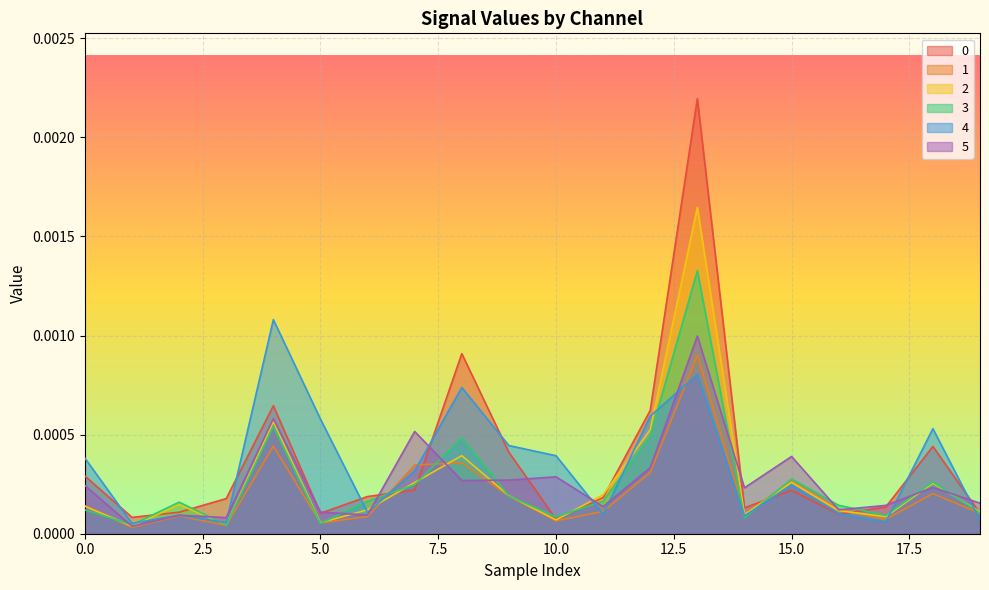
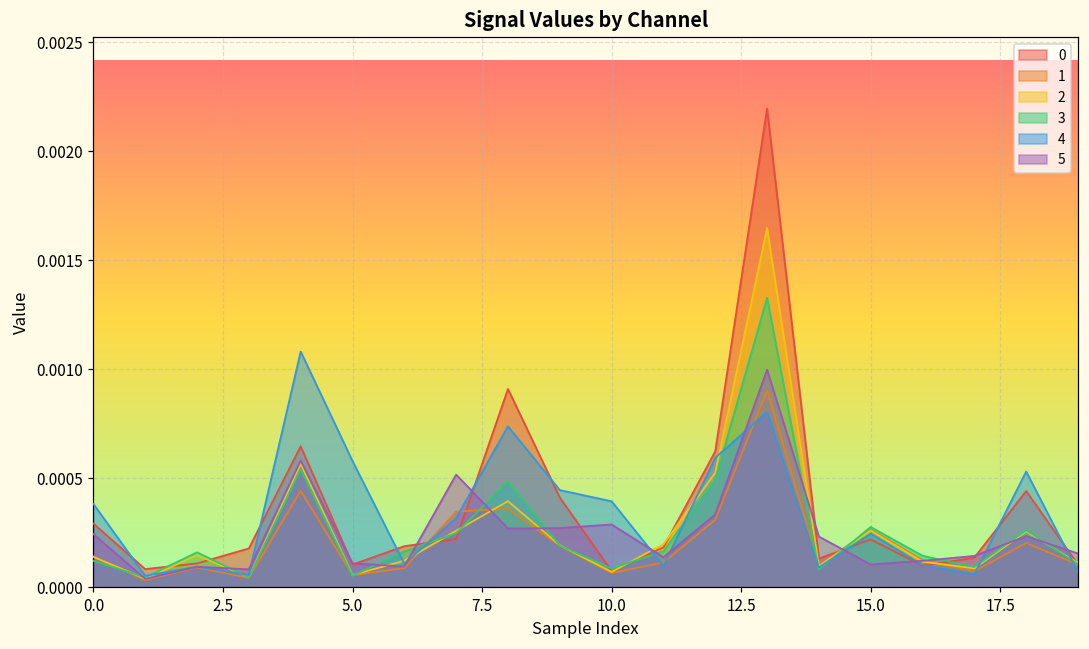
  {
    "3": {
      "0.0": 0.00012
    },
    "4": {
      "0.0": 0.00038,
      "5.0": 0.00058,
      "10.0": 0.00039,
      "15.0": 0.00025
    },
    "5": {
      "0.0": 0.00024,
      "10.0": 0.00029,
-     "15.0": 0.00039
+     "15.0": 0.00010
    }
  }
